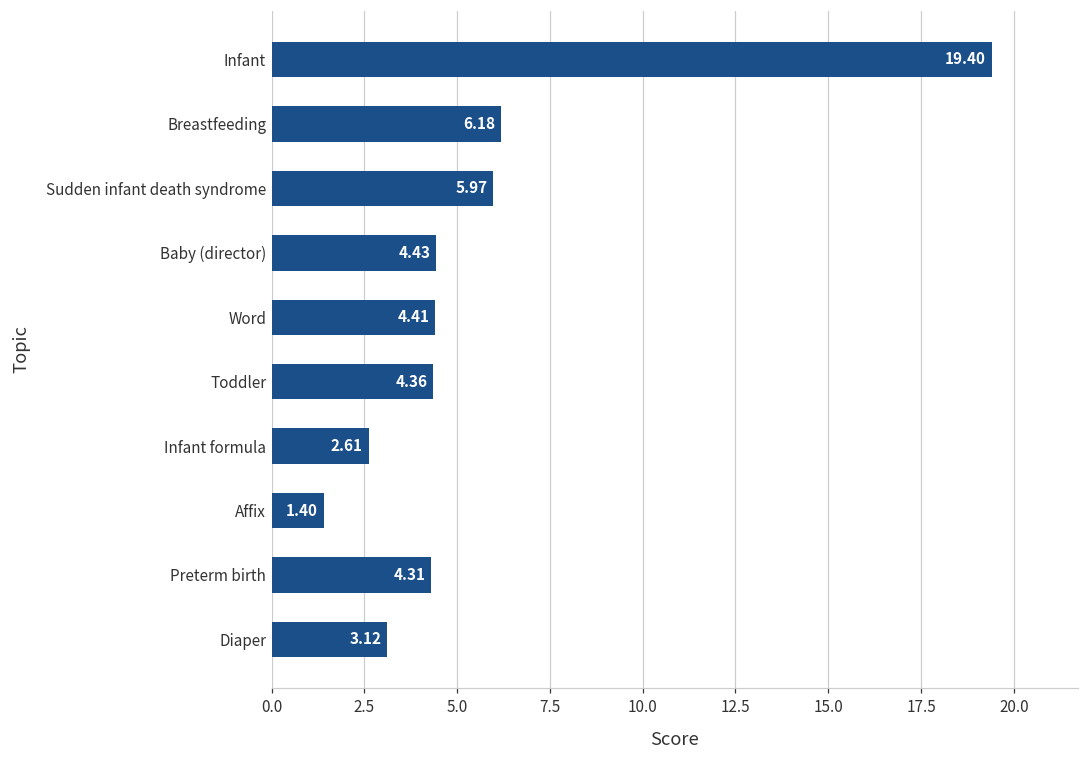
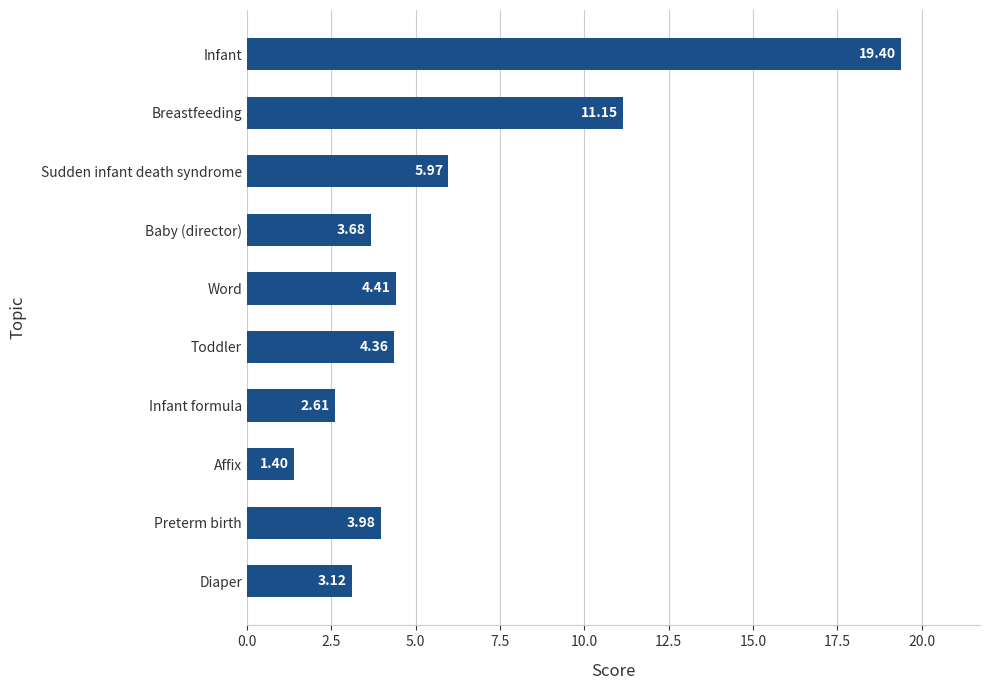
  {
    "Infant": 19.40,
-   "Breastfeeding": 6.18,
+   "Breastfeeding": 11.15,
    "Sudden infant death syndrome": 5.97,
-   "Baby (director)": 4.43,
+   "Baby (director)": 3.68,
    "Word": 4.41,
    "Toddler": 4.36,
    "Infant formula": 2.61,
    "Affix": 1.40,
-   "Preterm birth": 4.31,
+   "Preterm birth": 3.98,
    "Diaper": 3.12
  }
